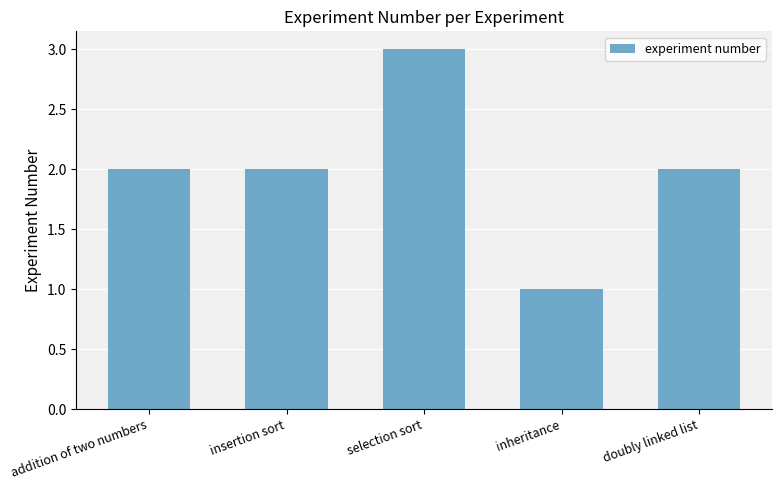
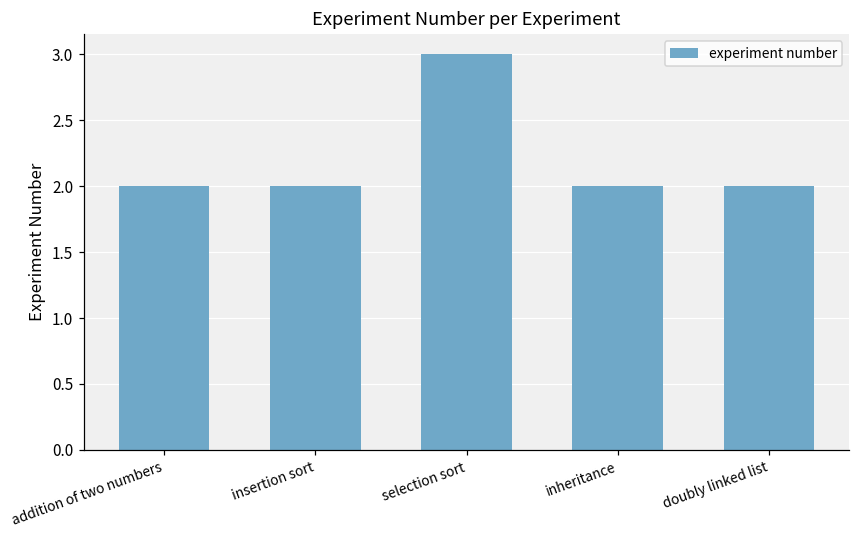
  {
    "addition of two numbers": 2,
    "insertion sort": 2,
    "selection sort": 3,
-   "inheritance": 1,
+   "inheritance": 2,
    "doubly linked list": 2
  }
